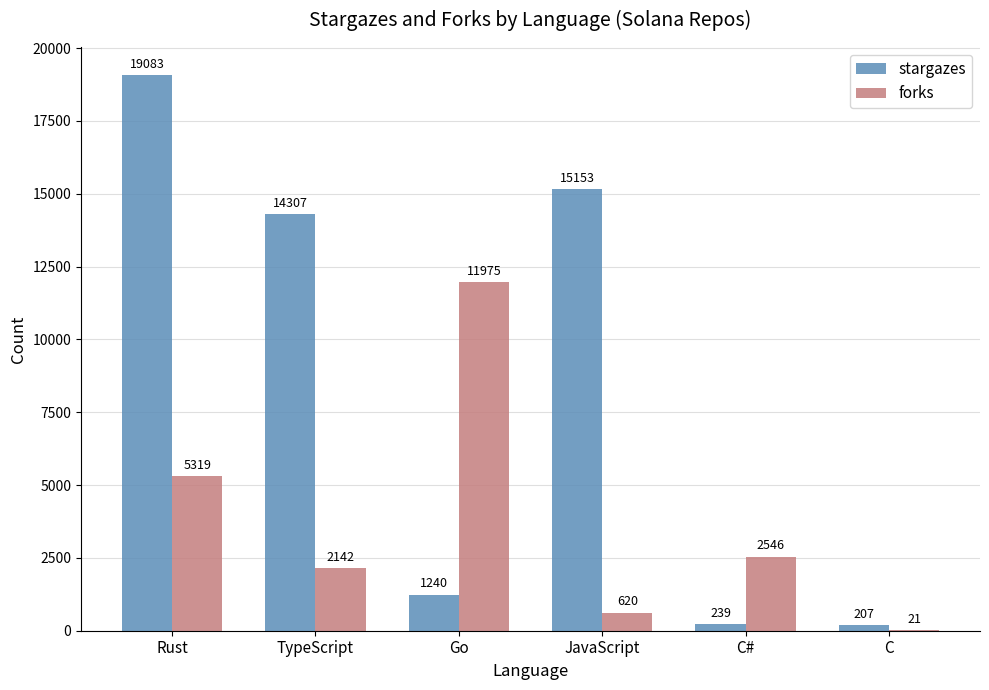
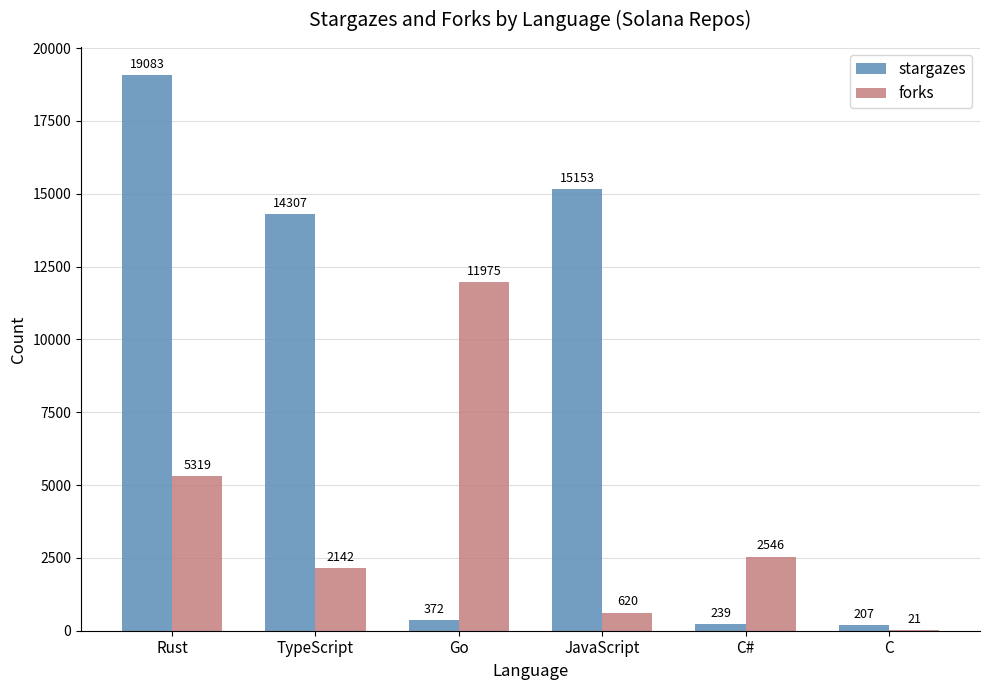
  {
    "stargazes": {
      "Rust": 19083,
      "TypeScript": 14307,
-     "Go": 1240,
+     "Go": 372,
      "JavaScript": 15153,
      "C#": 239,
      "C": 207
    },
    "forks": {
      "Rust": 5319,
      "TypeScript": 2142,
      "Go": 11975,
      "JavaScript": 620,
      "C#": 2546,
      "C": 21
    }
  }
